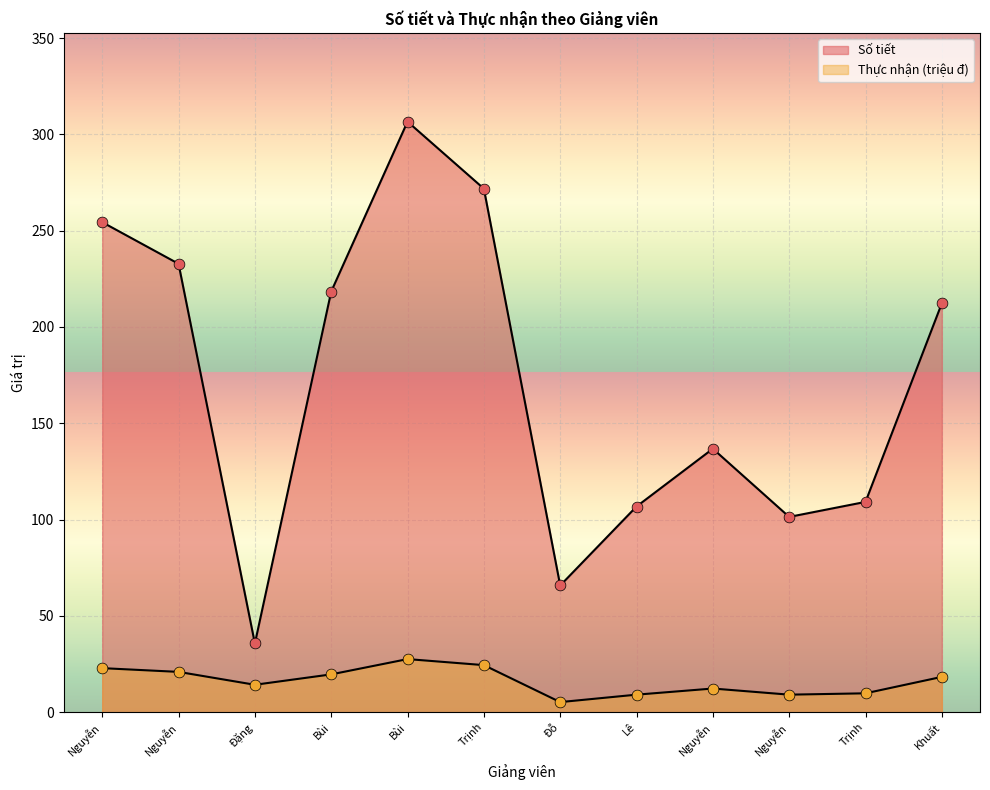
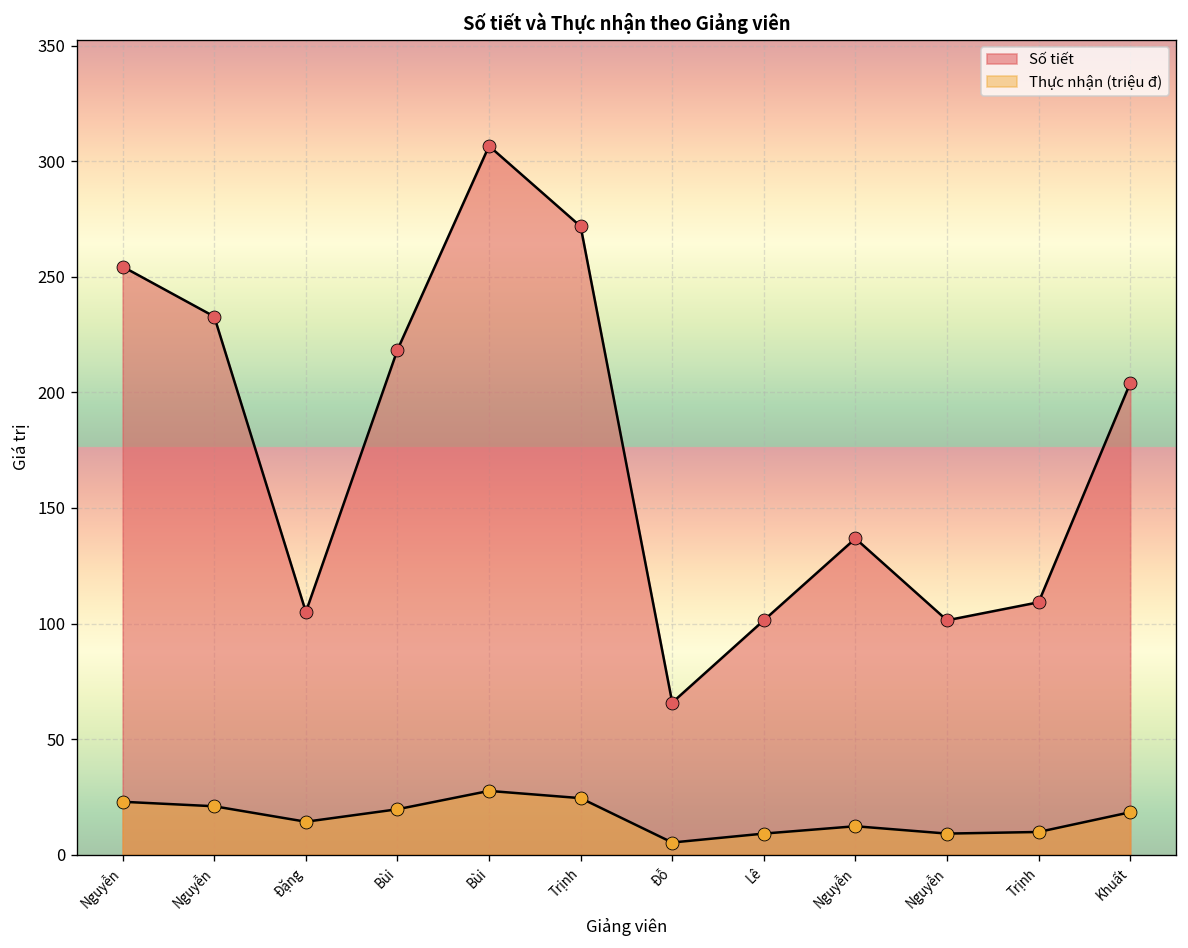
  {
    "Số tiết": {
-     "Đặng": 36,
+     "Đặng": 105,
      "Đỗ": 66,
-     "Lê": 107,
-     "Khuất": 212
+     "Lê": 101,
+     "Khuất": 204
    },
    "Thực nhận (triệu đ)": {
      "Đặng": 14,
      "Đỗ": 5,
      "Lê": 9,
      "Khuất": 18
    }
  }
